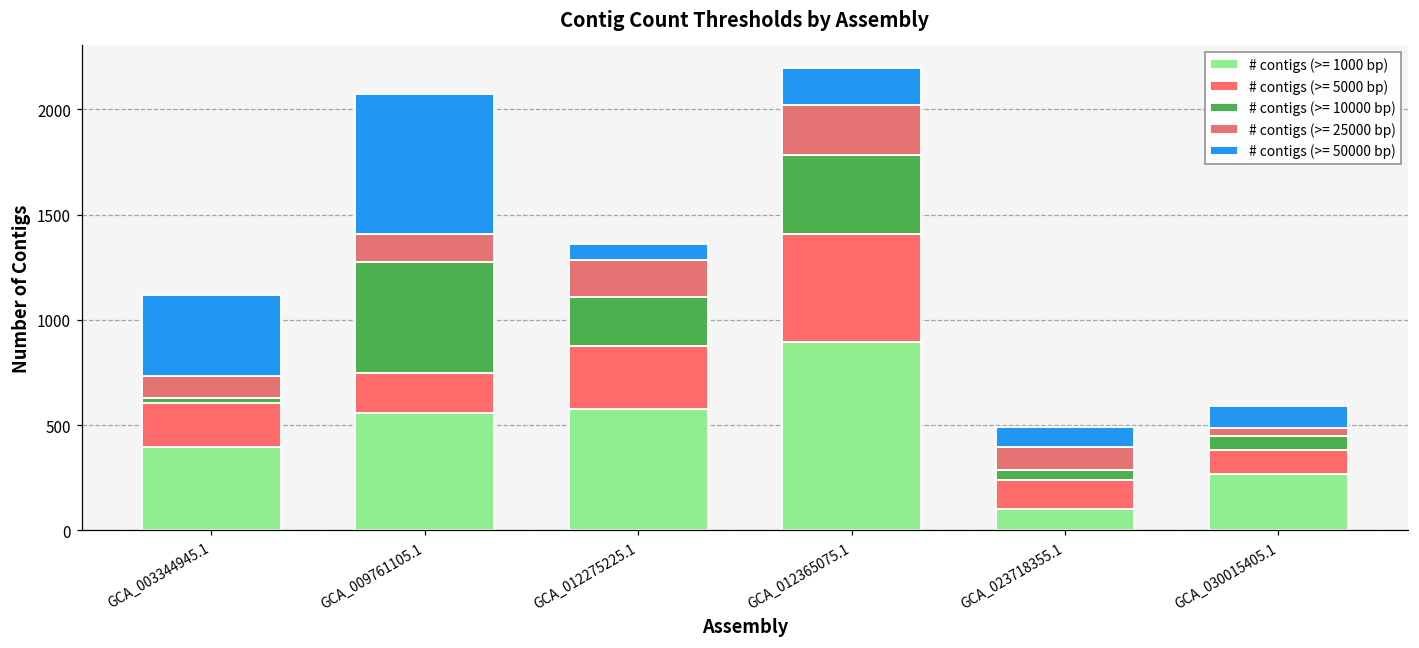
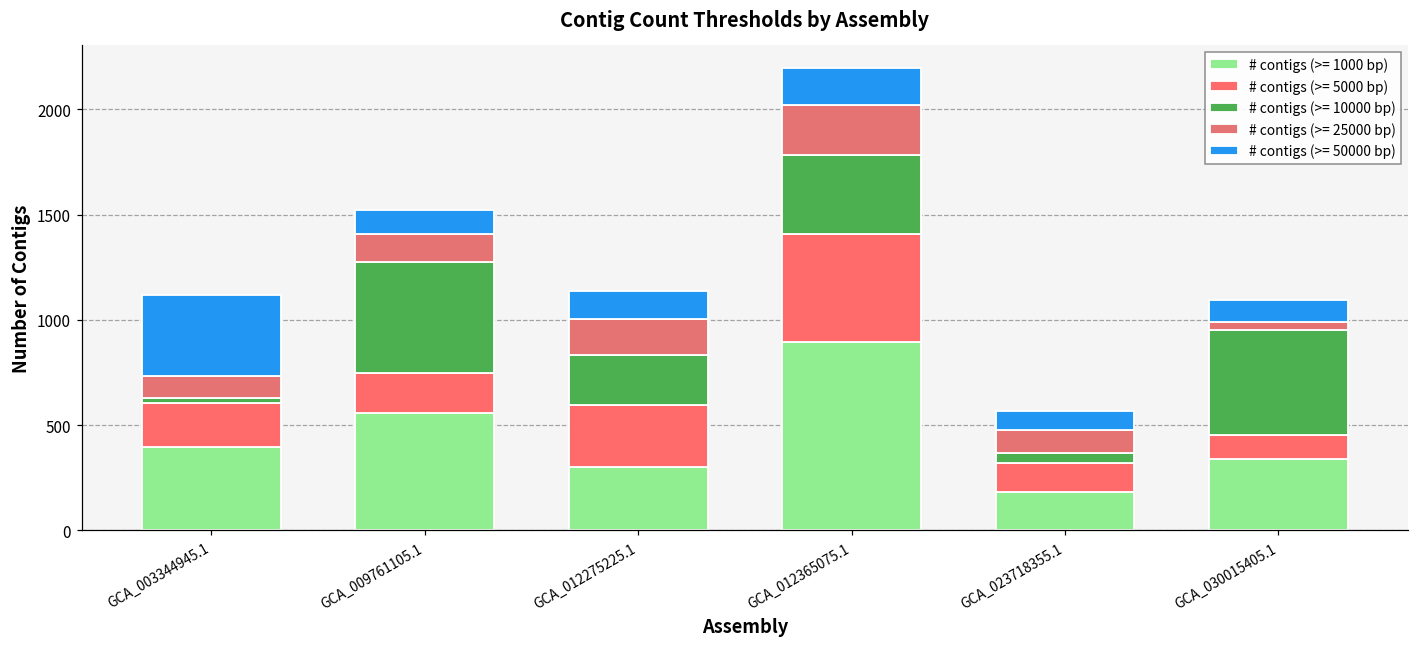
  {
    "# contigs (>= 1000 bp)": {
      "GCA_003344945.1": 400,
      "GCA_009761105.1": 560,
-     "GCA_012275225.1": 580,
+     "GCA_012275225.1": 300,
      "GCA_012365075.1": 900,
-     "GCA_023718355.1": 100,
-     "GCA_030015405.1": 270
+     "GCA_023718355.1": 180,
+     "GCA_030015405.1": 340
    },
    "# contigs (>= 10000 bp)": {
      "GCA_003344945.1": 20,
      "GCA_009761105.1": 530,
      "GCA_012275225.1": 240,
      "GCA_012365075.1": 380,
      "GCA_023718355.1": 50,
-     "GCA_030015405.1": 70
+     "GCA_030015405.1": 500
    },
    "# contigs (>= 50000 bp)": {
      "GCA_003344945.1": 380,
-     "GCA_009761105.1": 660,
-     "GCA_012275225.1": 80,
+     "GCA_009761105.1": 110,
+     "GCA_012275225.1": 130,
      "GCA_012365075.1": 180,
      "GCA_023718355.1": 90,
      "GCA_030015405.1": 110
    }
  }
